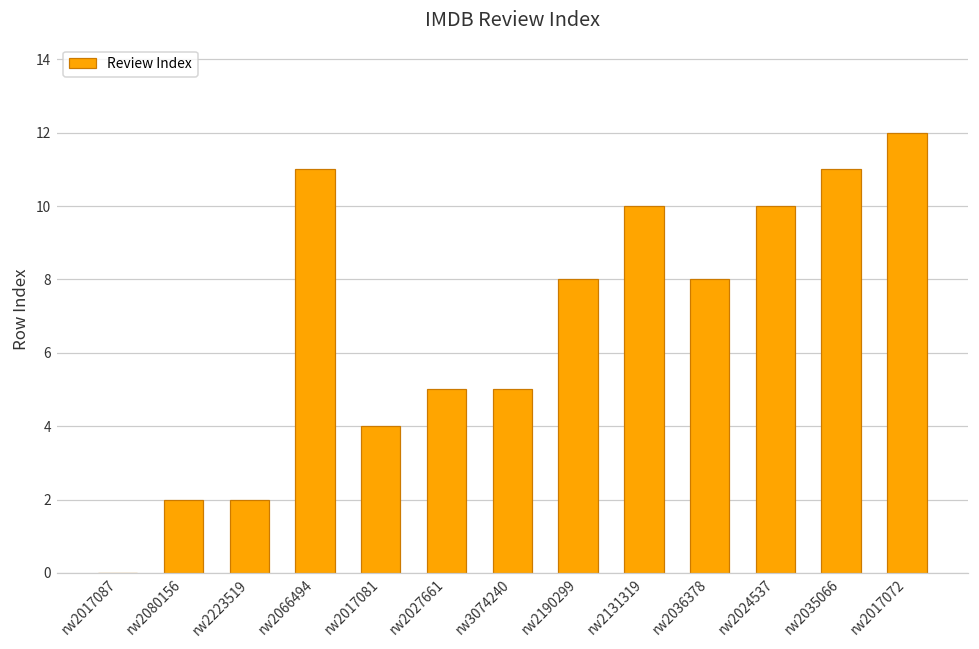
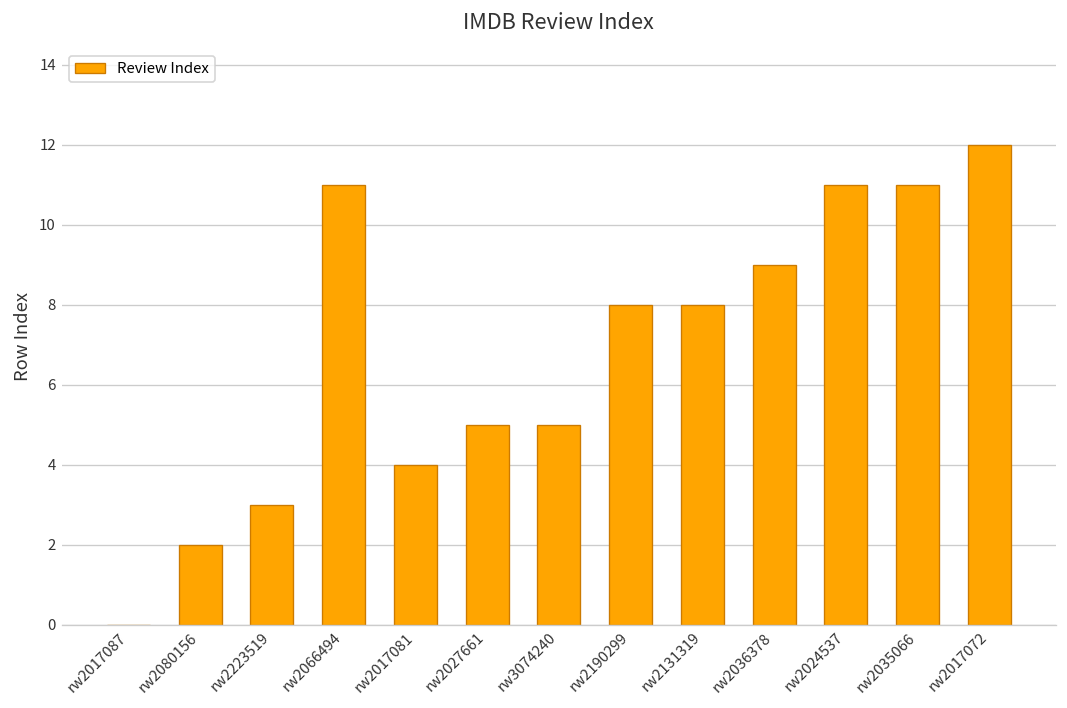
  {
    "rw2017087": 0,
    "rw2080156": 2,
-   "rw2223519": 2,
+   "rw2223519": 3,
    "rw2066494": 11,
    "rw2017081": 4,
    "rw2027661": 5,
    "rw3074240": 5,
    "rw2190299": 8,
-   "rw2131319": 10,
-   "rw2036378": 8,
-   "rw2024537": 10,
+   "rw2131319": 8,
+   "rw2036378": 9,
+   "rw2024537": 11,
    "rw2035066": 11,
    "rw2017072": 12
  }
